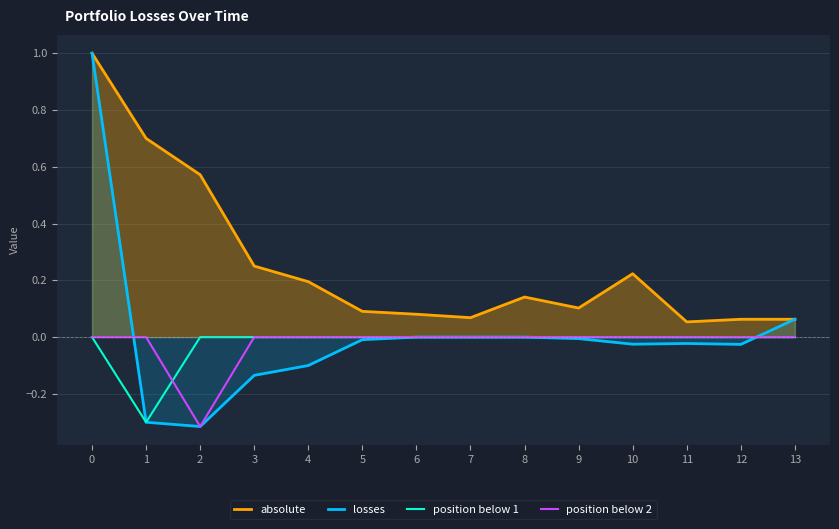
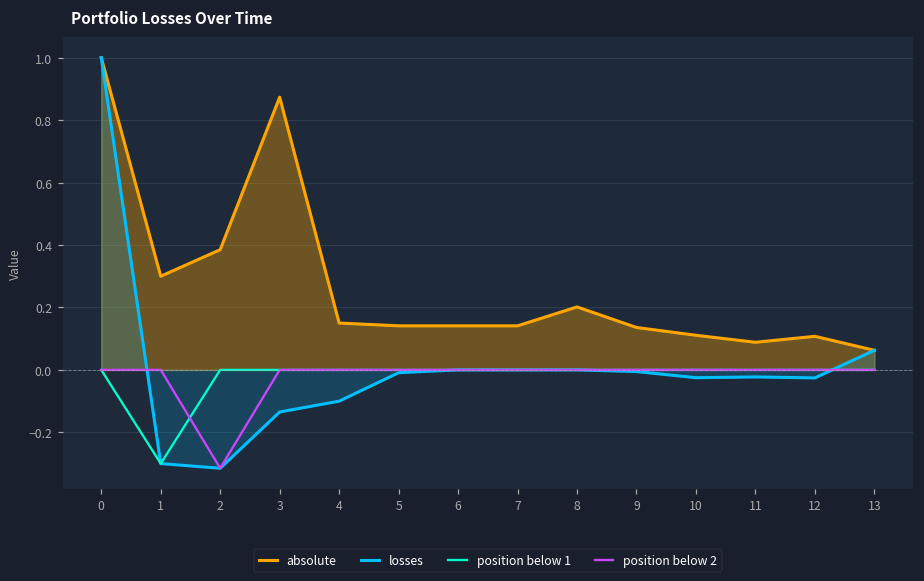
  {
    "absolute": {
-     "1": 0.7,
-     "2": 0.57,
-     "3": 0.25,
-     "4": 0.20,
-     "5": 0.09,
-     "6": 0.08,
-     "7": 0.07,
-     "8": 0.14,
-     "9": 0.10,
-     "10": 0.22,
-     "11": 0.05,
-     "12": 0.06
+     "1": 0.3,
+     "2": 0.39,
+     "3": 0.87,
+     "4": 0.15,
+     "5": 0.14,
+     "6": 0.14,
+     "7": 0.14,
+     "8": 0.20,
+     "9": 0.14,
+     "10": 0.11,
+     "11": 0.09,
+     "12": 0.11
    }
  }
